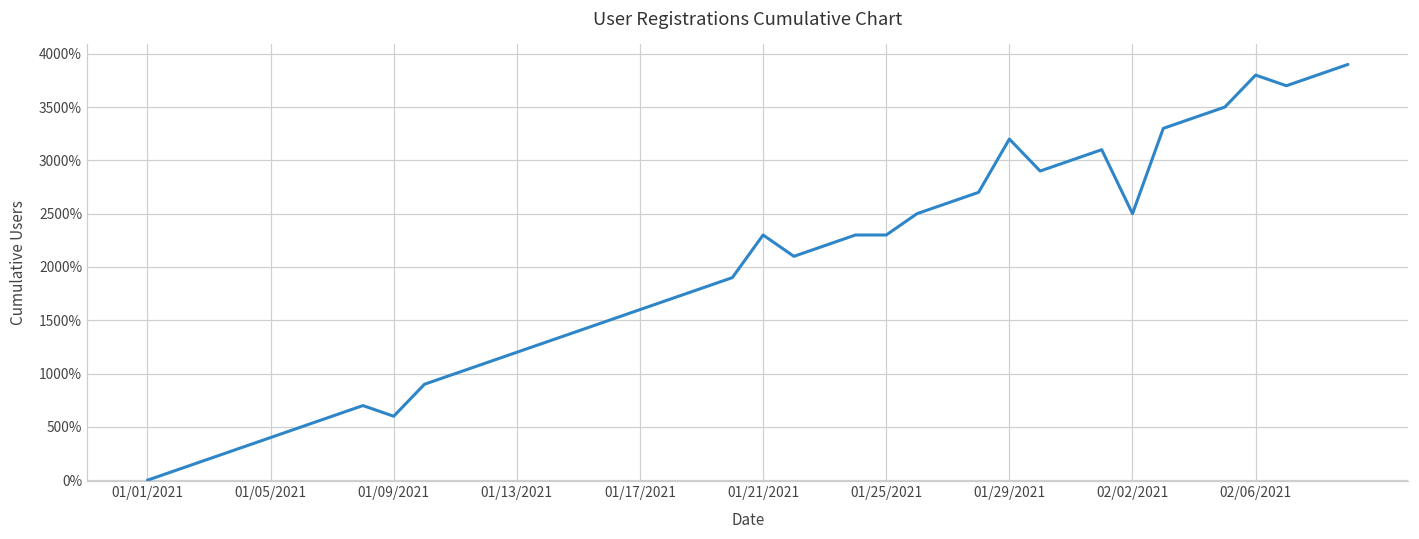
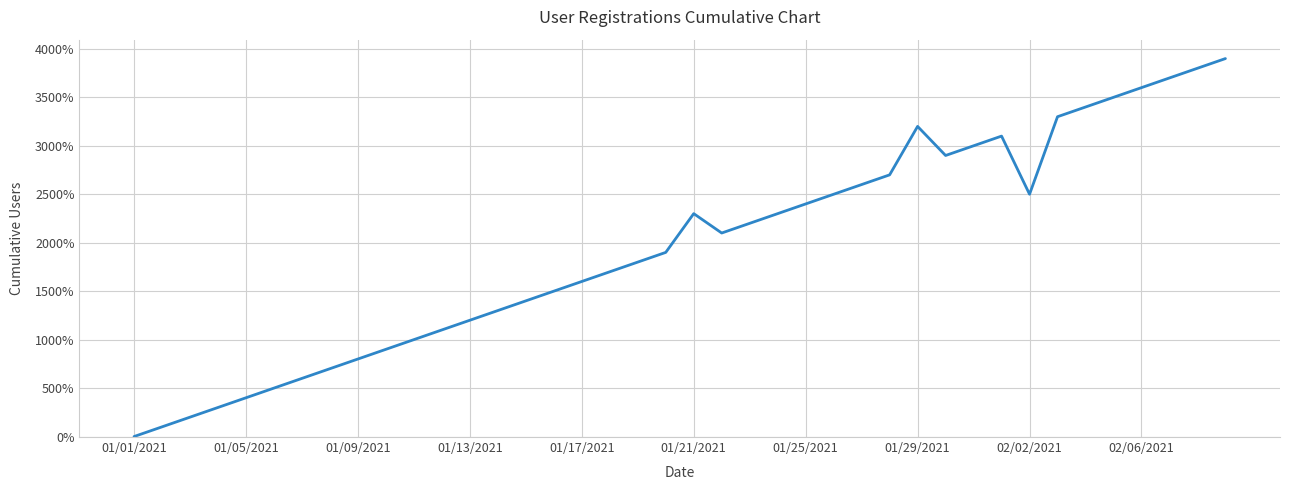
  {
    "01/01/2021": "0%",
    "01/05/2021": "400%",
-   "01/09/2021": "600%",
+   "01/09/2021": "800%",
    "01/13/2021": "1200%",
    "01/17/2021": "1600%",
    "01/21/2021": "2300%",
-   "01/25/2021": "2300%",
+   "01/25/2021": "2400%",
    "01/29/2021": "3200%",
    "02/02/2021": "2500%",
-   "02/06/2021": "3800%"
+   "02/06/2021": "3600%"
  }
